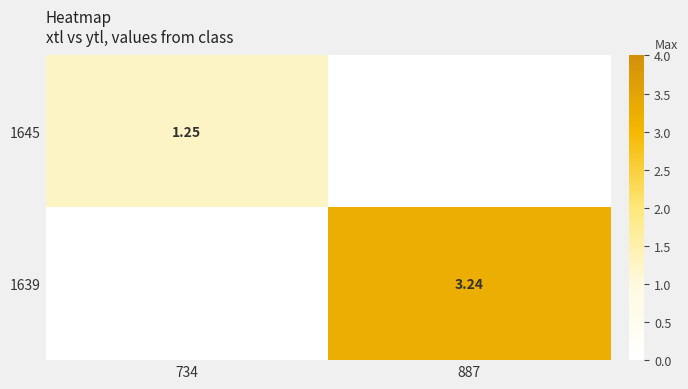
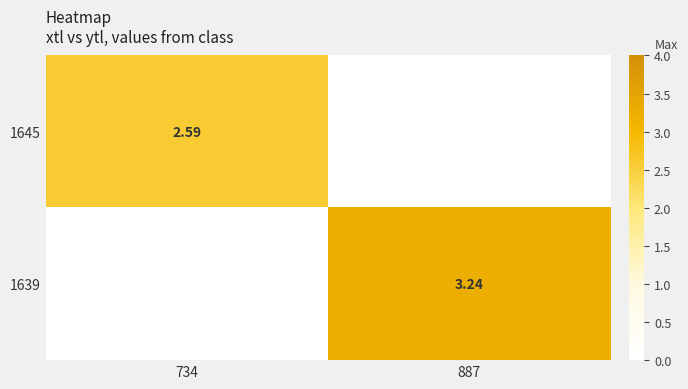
  {
    "1645": {
-     "734": 1.25
+     "734": 2.59
    },
    "1639": {
      "887": 3.24
    }
  }
